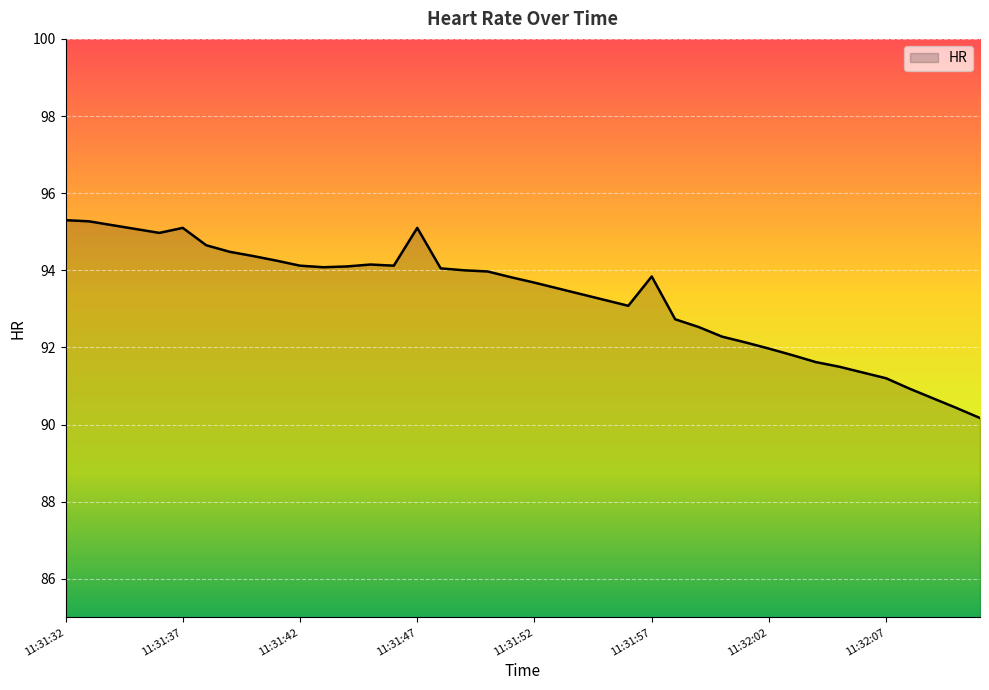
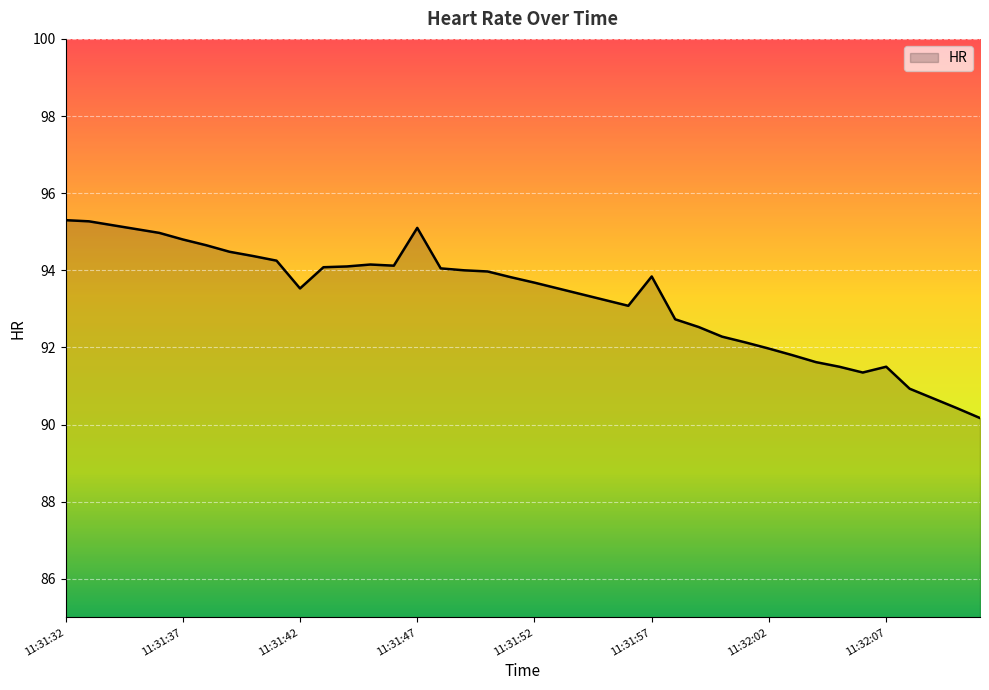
  {
    "11:31:32": 95.3,
-   "11:31:37": 95.1,
-   "11:31:42": 94.1,
+   "11:31:37": 94.8,
+   "11:31:42": 93.5,
    "11:31:47": 95.1,
    "11:31:52": 93.7,
    "11:31:57": 93.8,
    "11:32:02": 92.0,
-   "11:32:07": 91.2
+   "11:32:07": 91.5
  }
